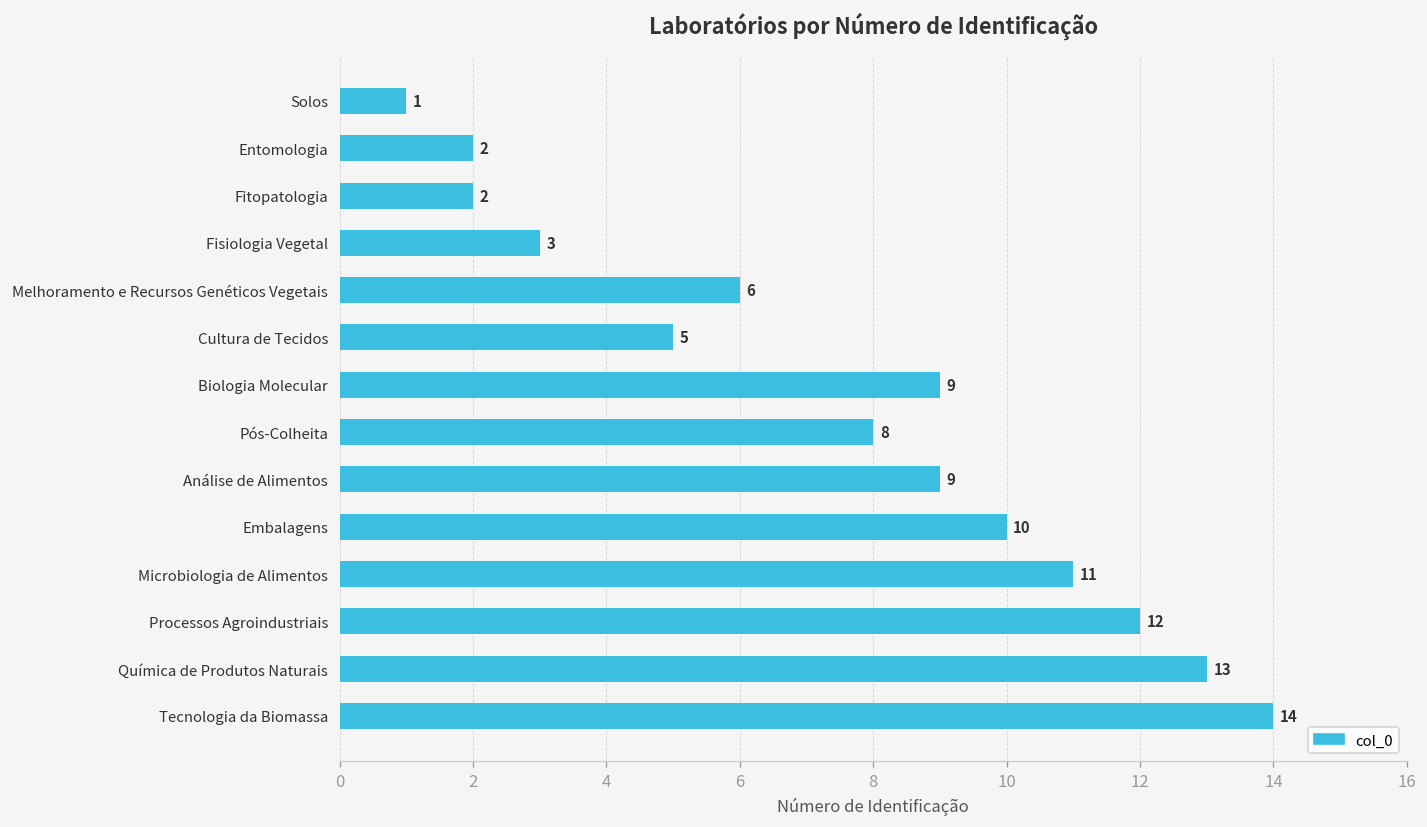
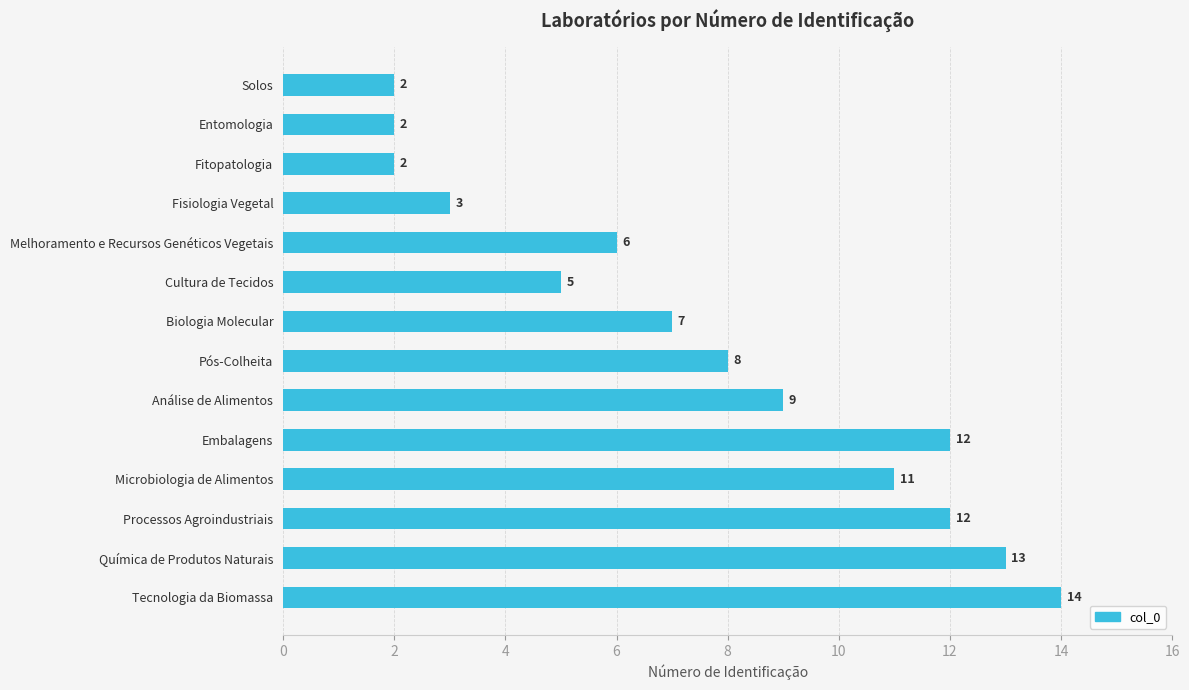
  {
-   "Solos": 1,
+   "Solos": 2,
    "Entomologia": 2,
    "Fitopatologia": 2,
    "Fisiologia Vegetal": 3,
    "Melhoramento e Recursos Genéticos Vegetais": 6,
    "Cultura de Tecidos": 5,
-   "Biologia Molecular": 9,
+   "Biologia Molecular": 7,
    "Pós-Colheita": 8,
    "Análise de Alimentos": 9,
-   "Embalagens": 10,
+   "Embalagens": 12,
    "Microbiologia de Alimentos": 11,
    "Processos Agroindustriais": 12,
    "Química de Produtos Naturais": 13,
    "Tecnologia da Biomassa": 14
  }
